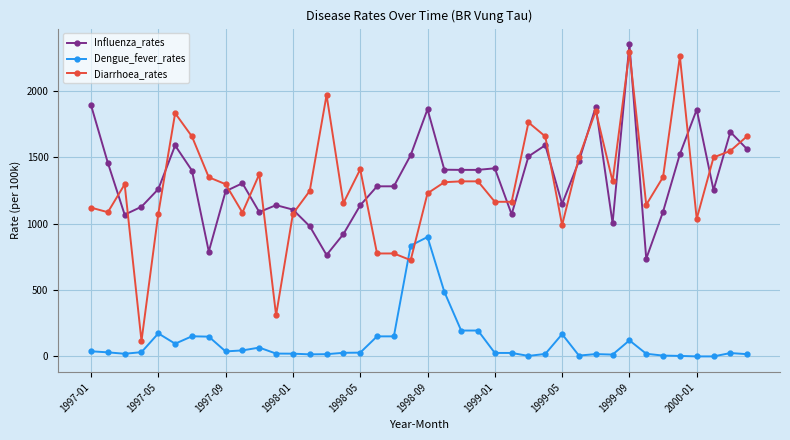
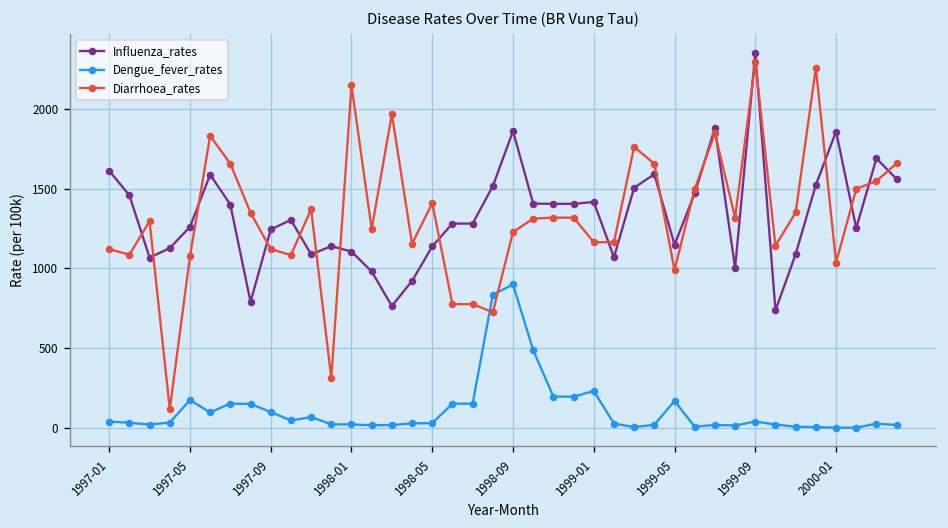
  {
    "Influenza_rates": {
-     "1997-01": 1890,
+     "1997-01": 1610,
      "1997-05": 1260,
      "1997-09": 1240,
      "1998-01": 1100,
      "1998-05": 1140,
      "1998-09": 1860,
      "1999-01": 1420,
      "1999-05": 1150,
      "1999-09": 2350,
      "2000-01": 1860
    },
    "Dengue_fever_rates": {
      "1997-01": 40,
      "1997-05": 170,
-     "1997-09": 40,
+     "1997-09": 100,
      "1998-01": 20,
      "1998-05": 30,
      "1998-09": 900,
-     "1999-01": 30,
+     "1999-01": 230,
      "1999-05": 170,
-     "1999-09": 120,
+     "1999-09": 40,
      "2000-01": 0
    },
    "Diarrhoea_rates": {
      "1997-01": 1120,
      "1997-05": 1070,
-     "1997-09": 1300,
-     "1998-01": 1070,
+     "1997-09": 1120,
+     "1998-01": 2150,
      "1998-05": 1410,
      "1998-09": 1230,
      "1999-01": 1160,
      "1999-05": 990,
      "1999-09": 2290,
      "2000-01": 1040
    }
  }
